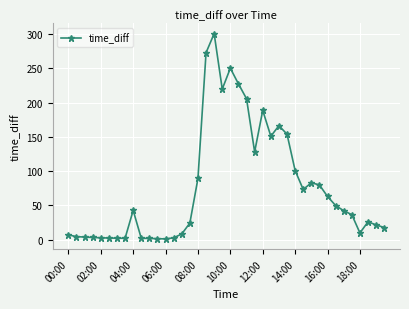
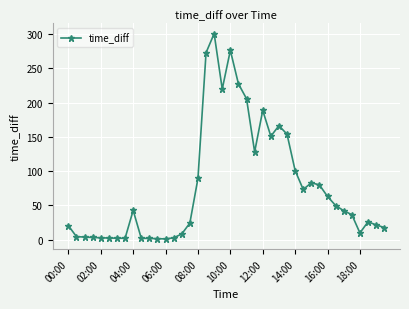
  {
-   "00:00": 10,
+   "00:00": 20,
    "02:00": 0,
    "04:00": 40,
    "06:00": 0,
    "08:00": 90,
-   "10:00": 250,
+   "10:00": 280,
    "12:00": 190,
    "14:00": 100,
    "16:00": 60,
    "18:00": 10
  }
